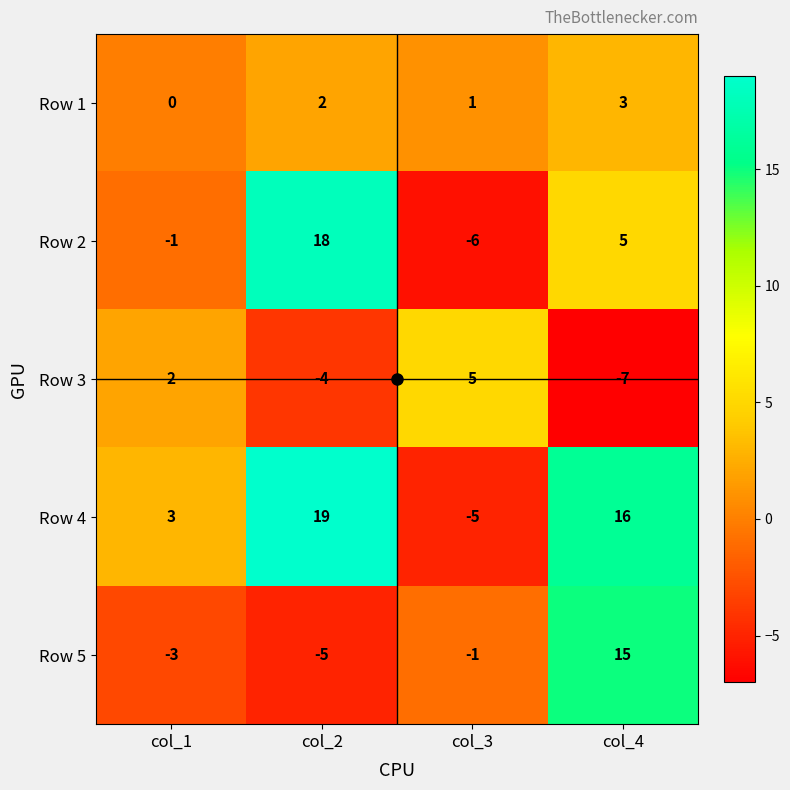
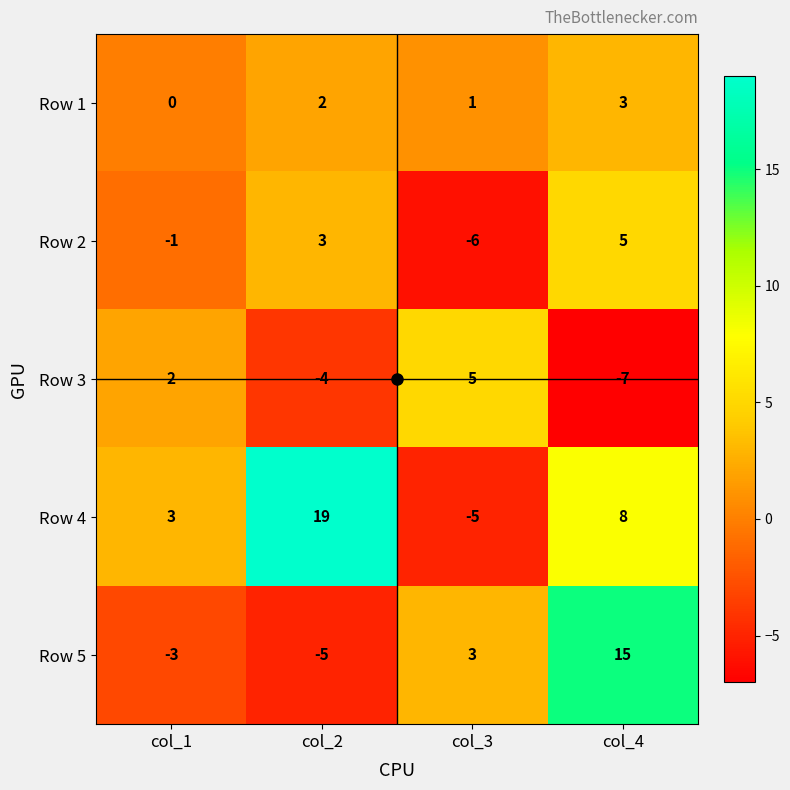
  {
    "Row 1": {
      "col_1": 0,
      "col_2": 2,
      "col_3": 1,
      "col_4": 3
    },
    "Row 2": {
      "col_1": -1,
-     "col_2": 18,
+     "col_2": 3,
      "col_3": -6,
      "col_4": 5
    },
    "Row 3": {
      "col_1": 2,
      "col_2": -4,
      "col_3": 5,
      "col_4": -7
    },
    "Row 4": {
      "col_1": 3,
      "col_2": 19,
      "col_3": -5,
-     "col_4": 16
+     "col_4": 8
    },
    "Row 5": {
      "col_1": -3,
      "col_2": -5,
-     "col_3": -1,
+     "col_3": 3,
      "col_4": 15
    }
  }
